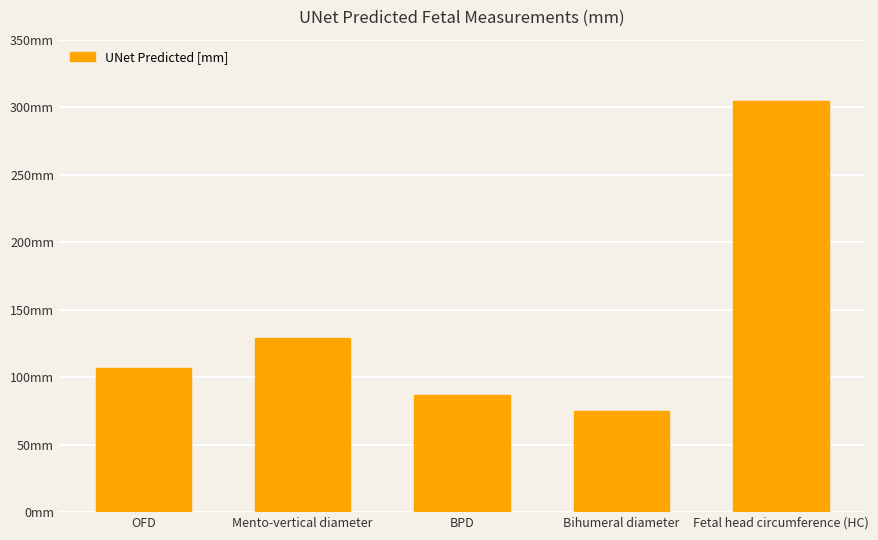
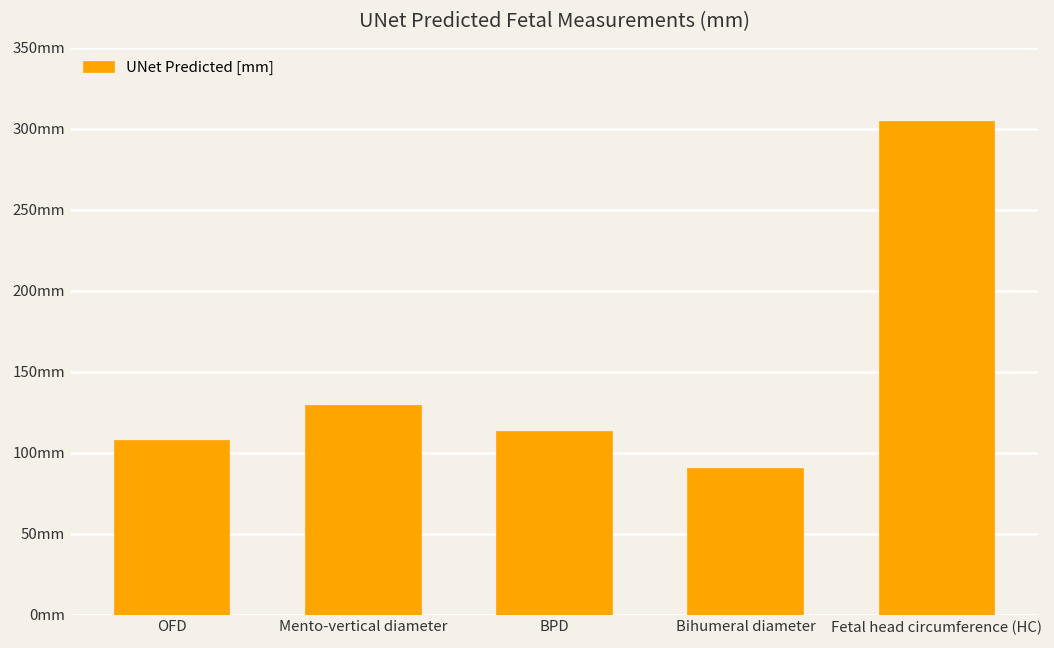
  {
    "OFD": "107mm",
    "Mento-vertical diameter": "129mm",
-   "BPD": "87mm",
-   "Bihumeral diameter": "75mm",
+   "BPD": "113mm",
+   "Bihumeral diameter": "90mm",
    "Fetal head circumference (HC)": "305mm"
  }
